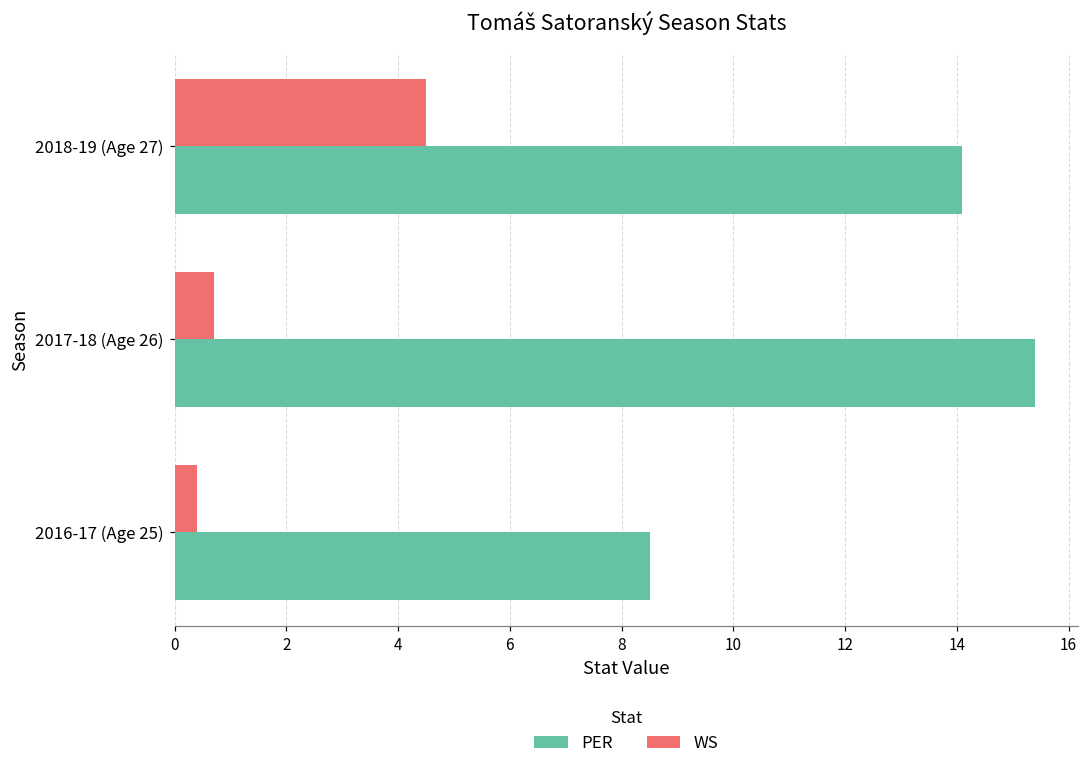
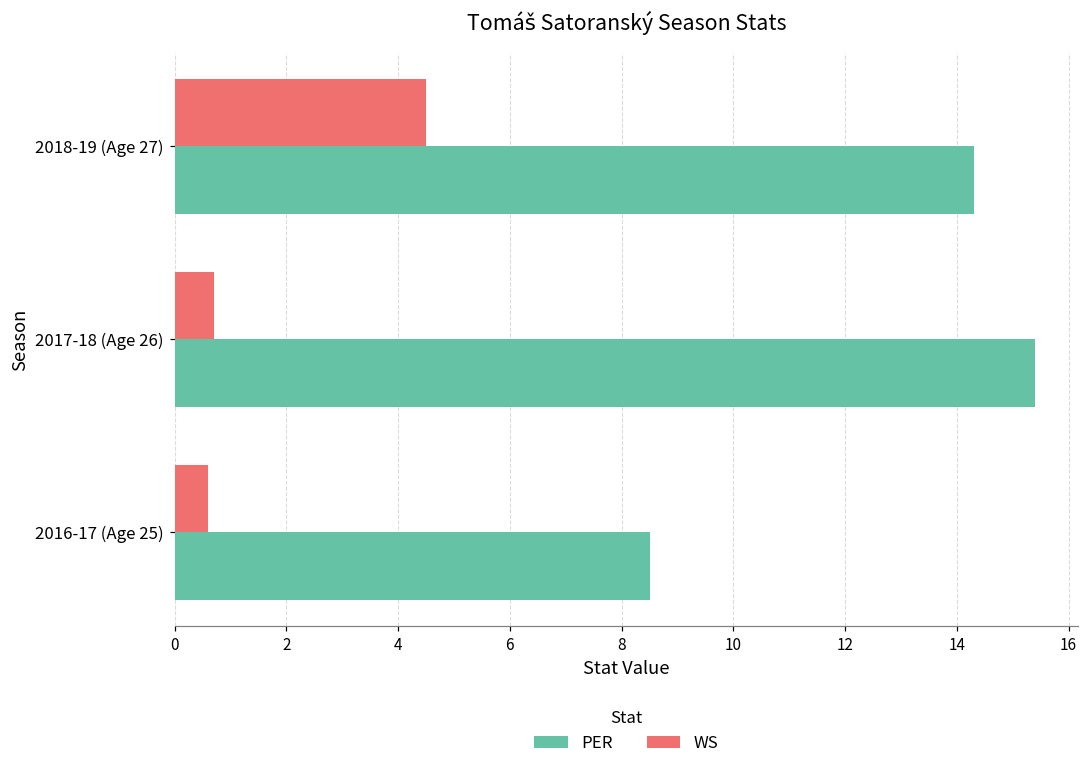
  {
    "PER": {
-     "2018-19 (Age 27)": 14.1,
+     "2018-19 (Age 27)": 14.3,
      "2017-18 (Age 26)": 15.4,
      "2016-17 (Age 25)": 8.5
    },
    "WS": {
      "2018-19 (Age 27)": 4.5,
      "2017-18 (Age 26)": 0.7,
-     "2016-17 (Age 25)": 0.4
+     "2016-17 (Age 25)": 0.6
    }
  }
